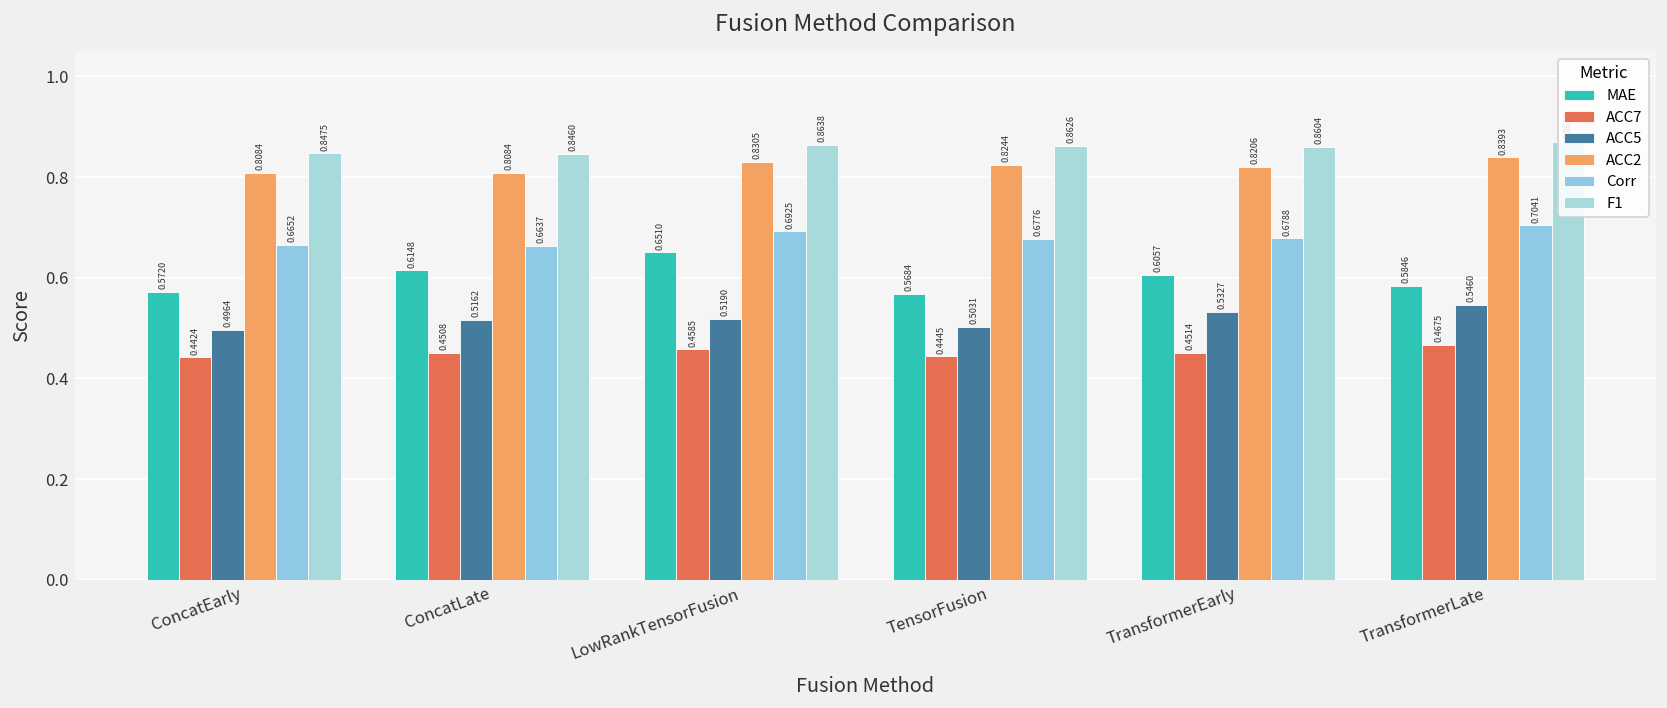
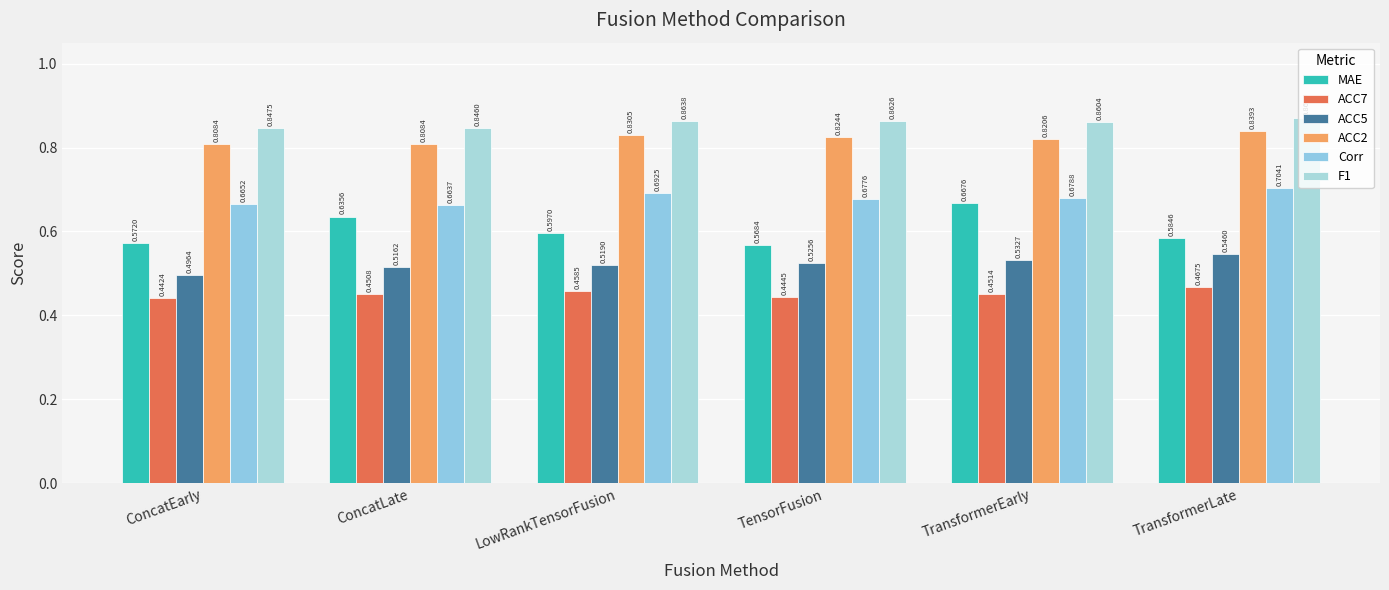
  {
    "MAE": {
      "ConcatEarly": 0.5720,
-     "ConcatLate": 0.6148,
-     "LowRankTensorFusion": 0.6510,
+     "ConcatLate": 0.6356,
+     "LowRankTensorFusion": 0.5970,
      "TensorFusion": 0.5684,
-     "TransformerEarly": 0.6057,
+     "TransformerEarly": 0.6676,
      "TransformerLate": 0.5846
    },
    "ACC5": {
      "ConcatEarly": 0.4964,
      "ConcatLate": 0.5162,
      "LowRankTensorFusion": 0.5190,
-     "TensorFusion": 0.5031,
+     "TensorFusion": 0.5256,
      "TransformerEarly": 0.5327,
      "TransformerLate": 0.5460
    }
  }
